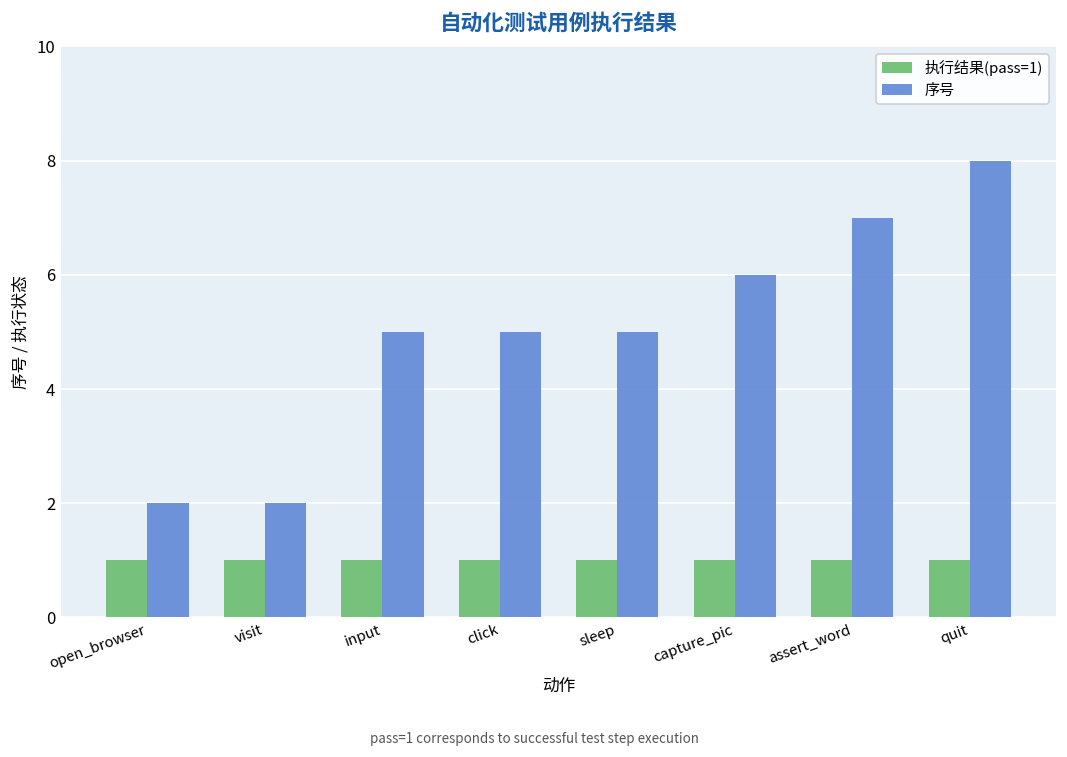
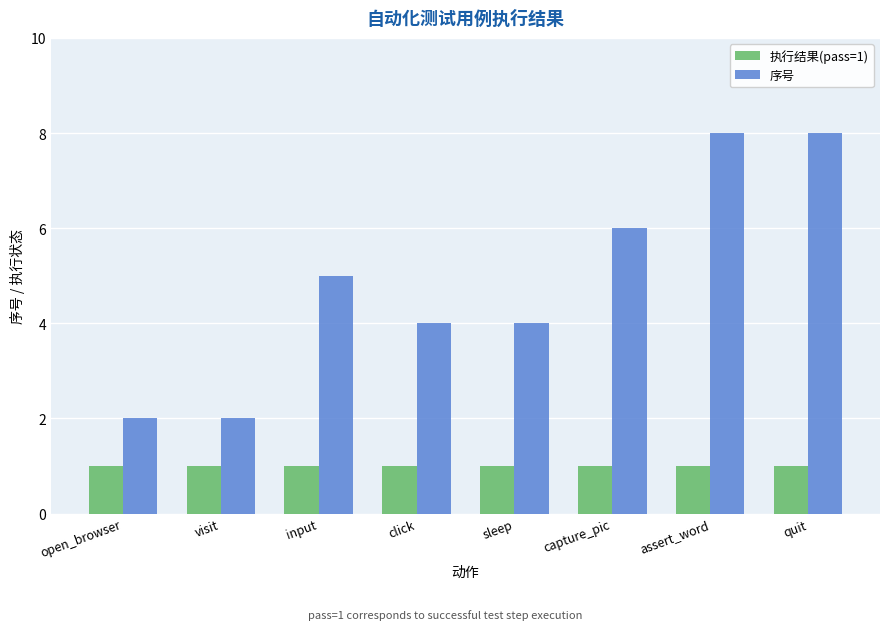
  {
    "执行结果(pass=1)": {
      "open_browser": 1,
      "visit": 1,
      "input": 1,
      "click": 1,
      "sleep": 1,
      "capture_pic": 1,
      "assert_word": 1,
      "quit": 1
    },
    "序号": {
      "open_browser": 2,
      "visit": 2,
      "input": 5,
-     "click": 5,
-     "sleep": 5,
+     "click": 4,
+     "sleep": 4,
      "capture_pic": 6,
-     "assert_word": 7,
+     "assert_word": 8,
      "quit": 8
    }
  }
